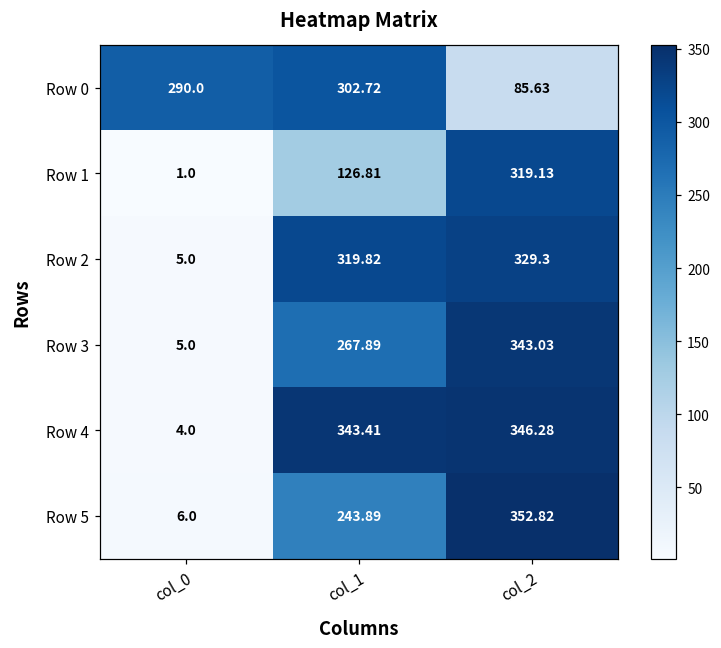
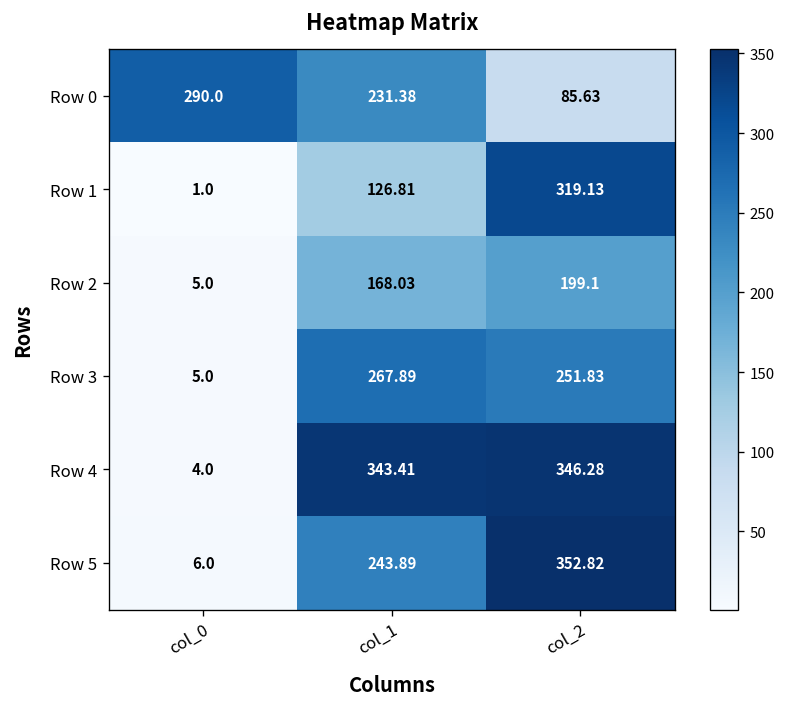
  {
    "Row 0": {
      "col_0": 290.0,
-     "col_1": 302.72,
+     "col_1": 231.38,
      "col_2": 85.63
    },
    "Row 1": {
      "col_0": 1.0,
      "col_1": 126.81,
      "col_2": 319.13
    },
    "Row 2": {
      "col_0": 5.0,
-     "col_1": 319.82,
-     "col_2": 329.3
+     "col_1": 168.03,
+     "col_2": 199.1
    },
    "Row 3": {
      "col_0": 5.0,
      "col_1": 267.89,
-     "col_2": 343.03
+     "col_2": 251.83
    },
    "Row 4": {
      "col_0": 4.0,
      "col_1": 343.41,
      "col_2": 346.28
    },
    "Row 5": {
      "col_0": 6.0,
      "col_1": 243.89,
      "col_2": 352.82
    }
  }
